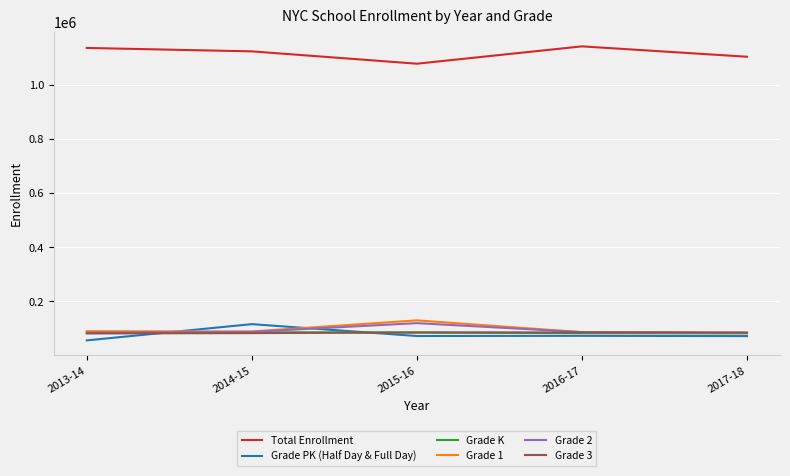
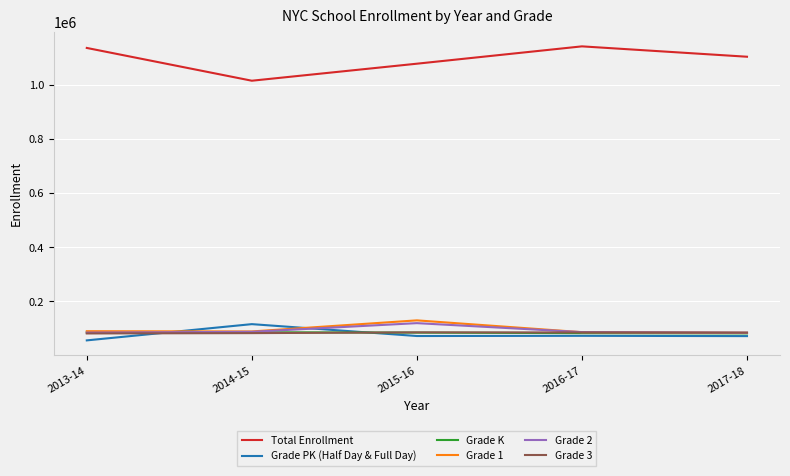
  {
    "Total Enrollment": {
      "2013-14": 1140000,
-     "2014-15": 1120000,
+     "2014-15": 1010000,
      "2015-16": 1080000,
      "2016-17": 1140000,
      "2017-18": 1100000
    },
    "Grade PK (Half Day & Full Day)": {
      "2013-14": 60000,
      "2014-15": 120000,
      "2015-16": 70000,
      "2016-17": 70000,
      "2017-18": 70000
    },
    "Grade 1": {
      "2015-16": 130000
    },
    "Grade 2": {
      "2015-16": 120000
    }
  }
